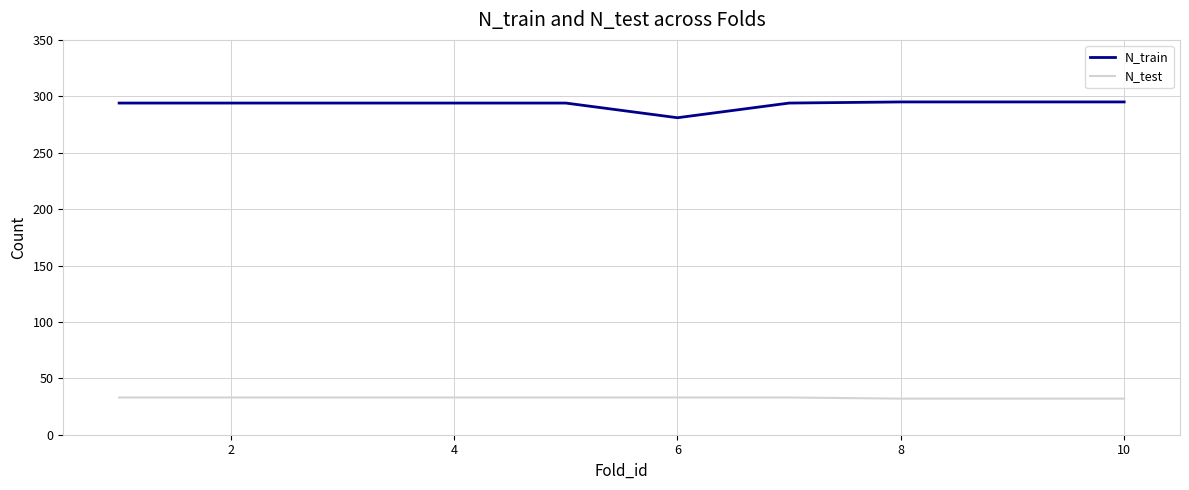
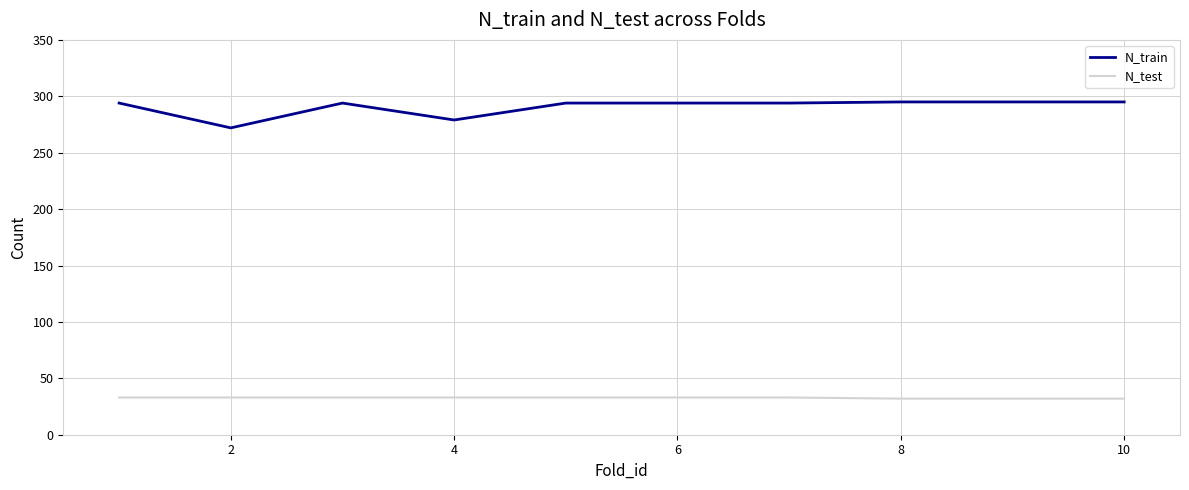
  {
    "N_train": {
-     "2": 294,
-     "4": 294,
-     "6": 281,
+     "2": 272,
+     "4": 279,
+     "6": 294,
      "8": 295,
      "10": 295
    },
    "N_test": {
      "2": 33,
      "4": 33,
      "6": 33,
      "8": 32,
      "10": 32
    }
  }
